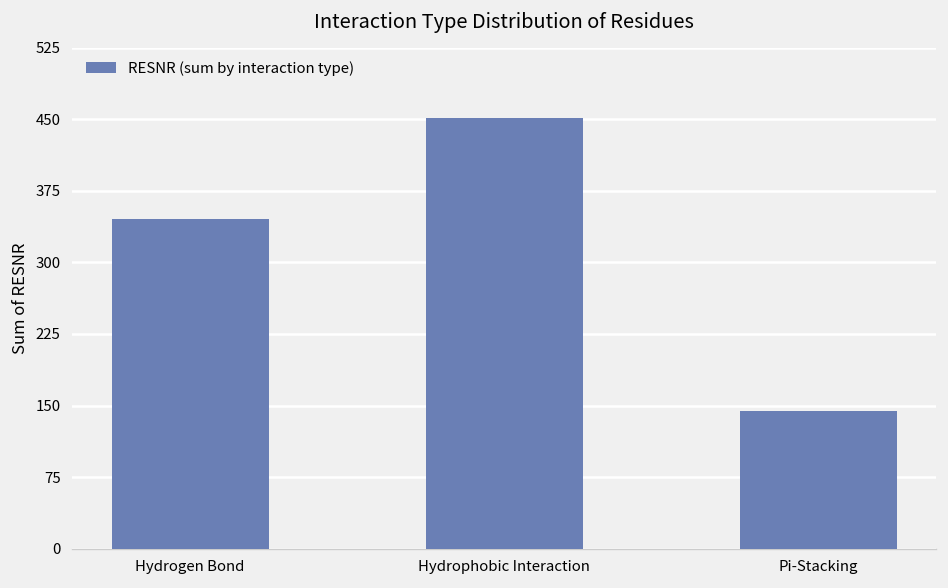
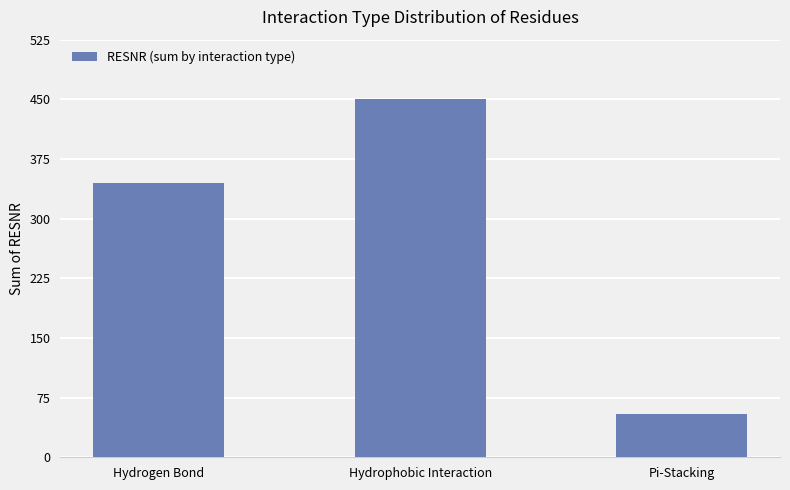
  {
    "Hydrogen Bond": 350,
    "Hydrophobic Interaction": 450,
-   "Pi-Stacking": 140
+   "Pi-Stacking": 60
  }
